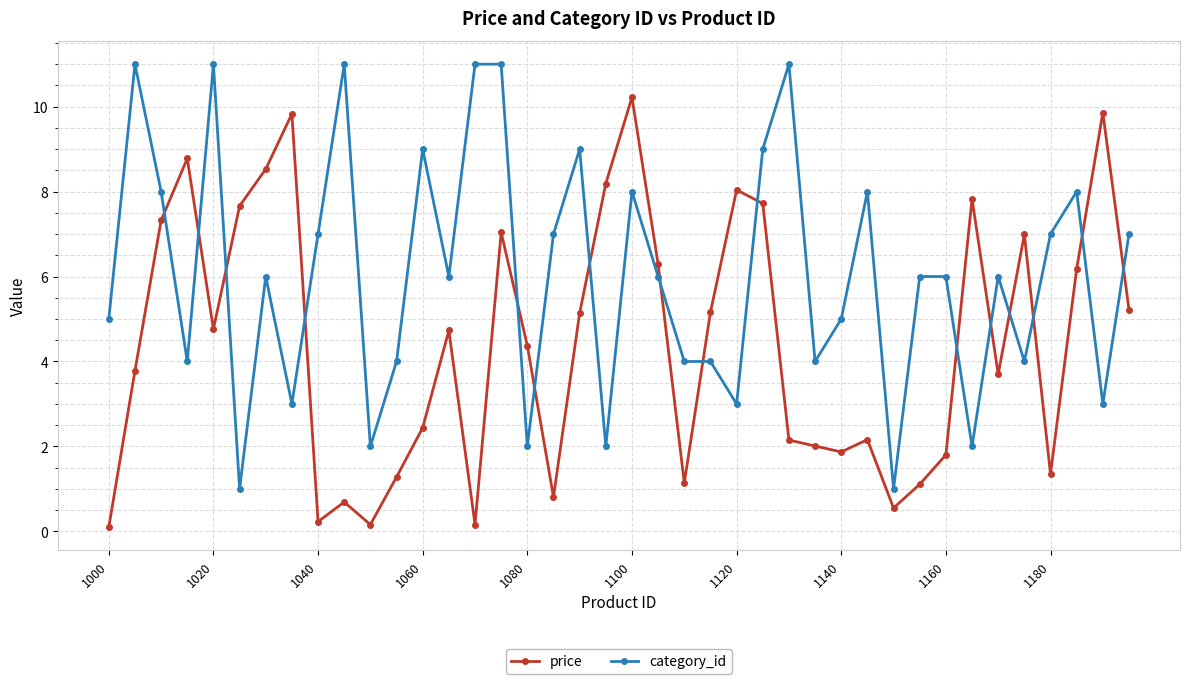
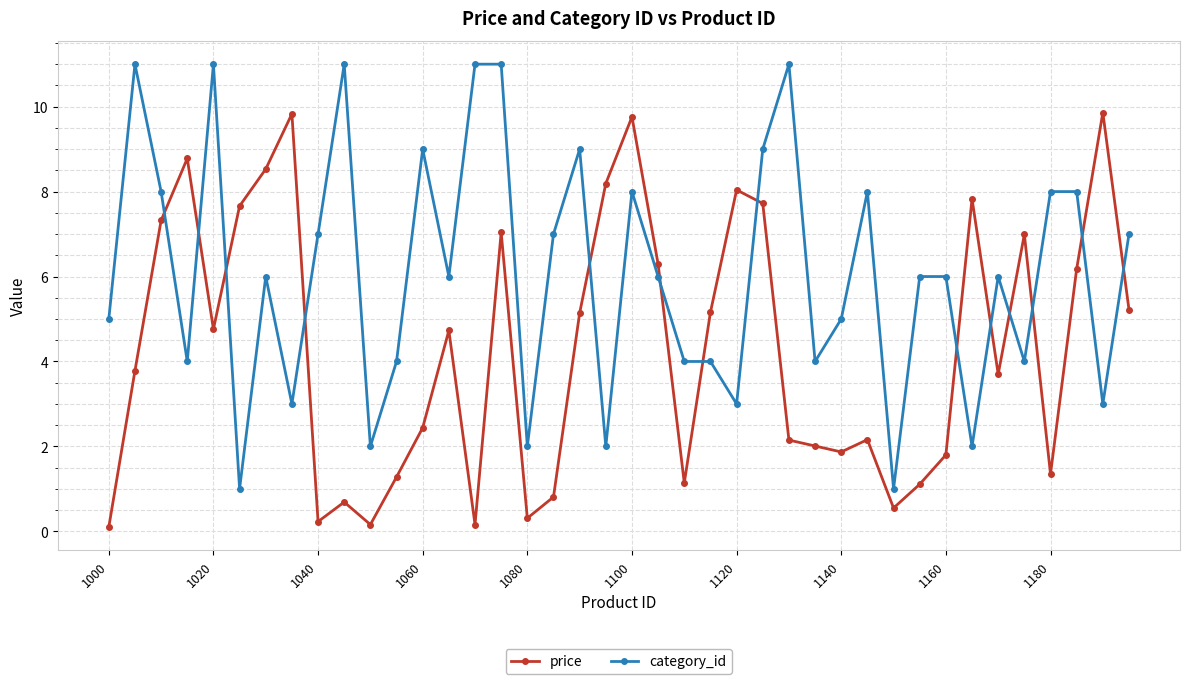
  {
    "price": {
      "1000": 0.1,
      "1020": 4.8,
      "1040": 0.2,
      "1060": 2.4,
-     "1080": 4.4,
-     "1100": 10.2,
+     "1080": 0.3,
+     "1100": 9.8,
      "1120": 8.0,
      "1140": 1.9,
      "1160": 1.8,
      "1180": 1.4
    },
    "category_id": {
      "1000": 5,
      "1020": 11,
      "1040": 7,
      "1060": 9,
      "1080": 2,
      "1100": 8,
      "1120": 3,
      "1140": 5,
      "1160": 6,
-     "1180": 7
+     "1180": 8
    }
  }
